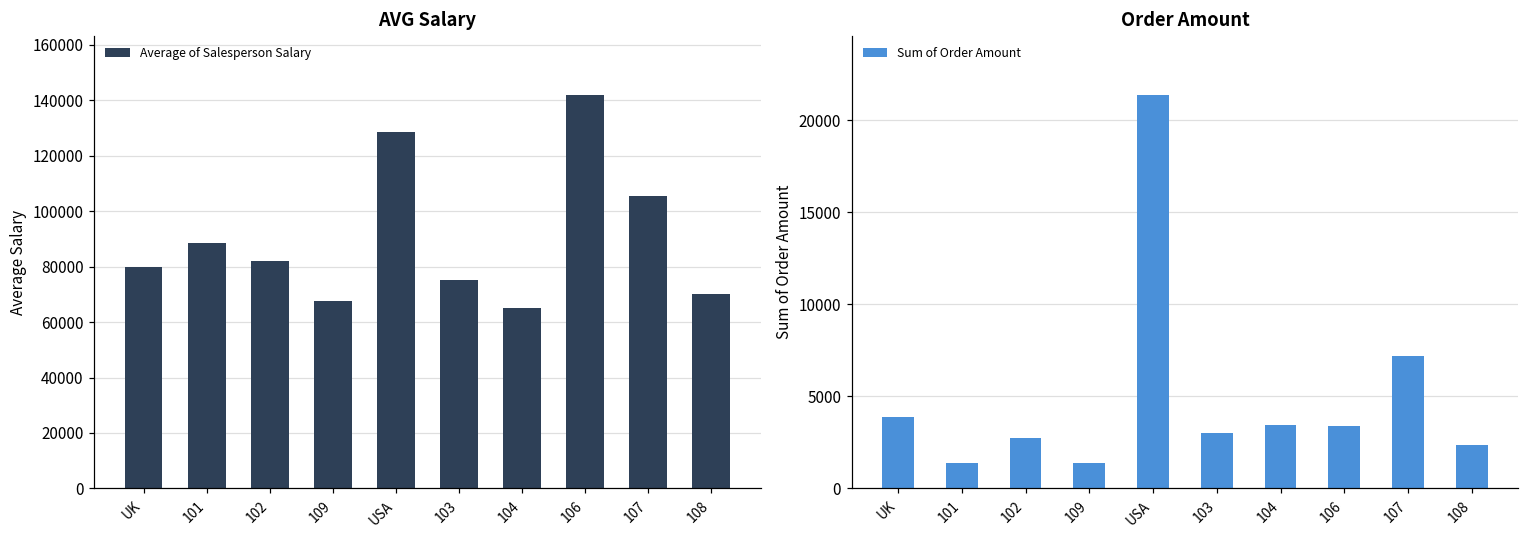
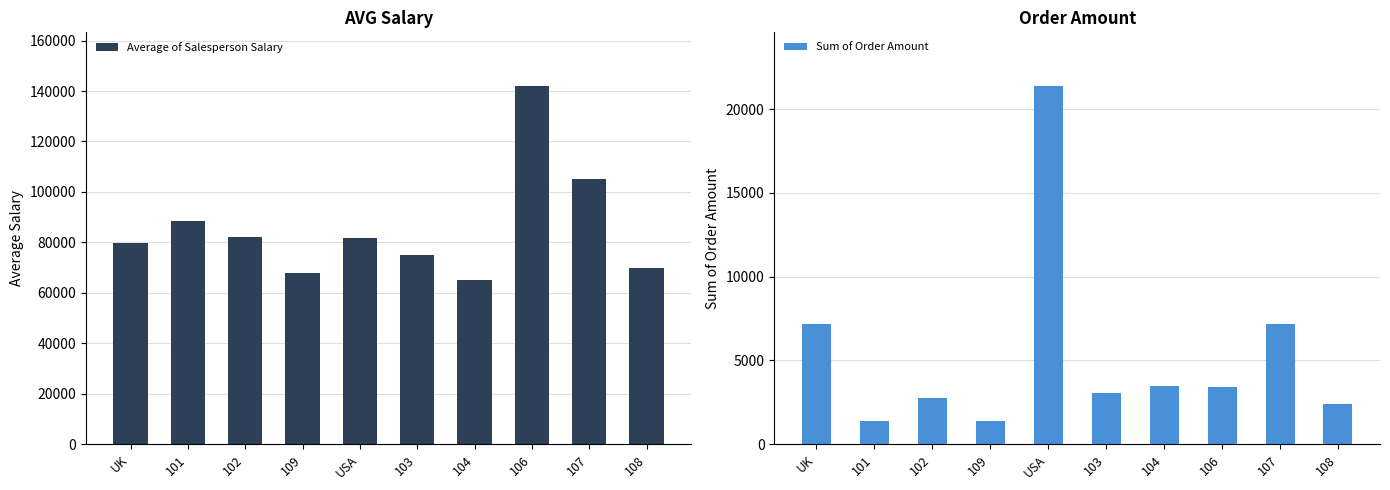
  {
    "AVG Salary": {
      "UK": 80000,
      "101": 88000,
      "102": 82000,
      "109": 68000,
-     "USA": 129000,
+     "USA": 82000,
      "103": 75000,
      "104": 65000,
      "106": 142000,
      "107": 105000,
      "108": 70000
    },
    "Order Amount": {
-     "UK": 3900,
+     "UK": 7100,
      "101": 1400,
      "102": 2700,
      "109": 1400,
      "USA": 21400,
      "103": 3000,
      "104": 3500,
      "106": 3400,
      "107": 7200,
      "108": 2400
    }
  }
